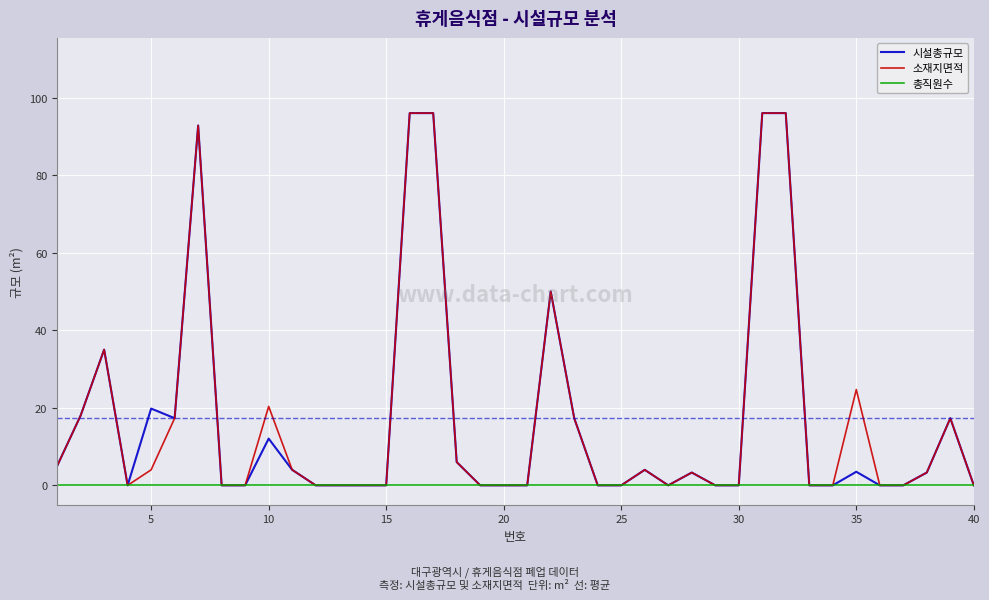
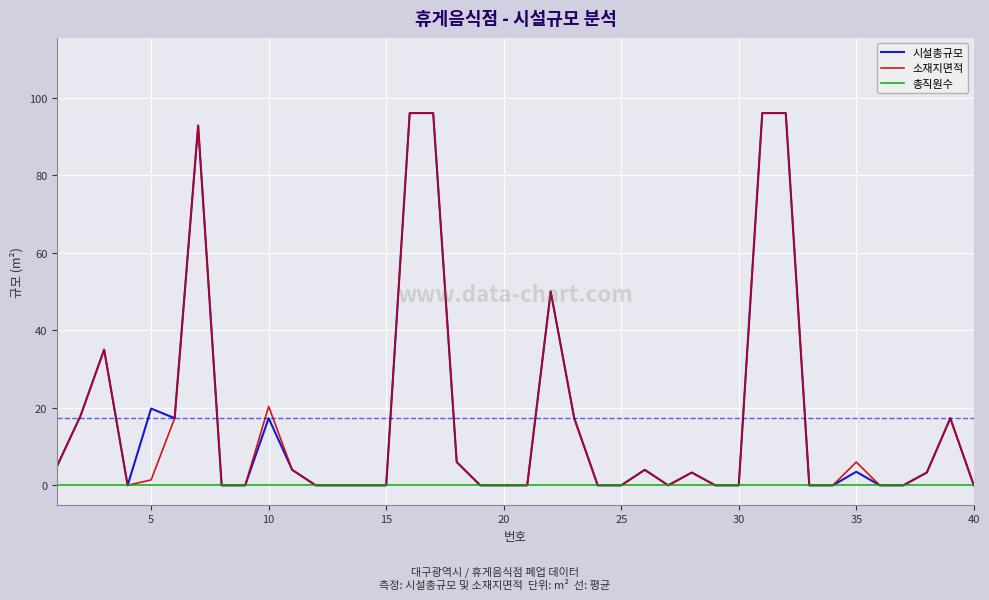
  {
    "시설총규모": {
      "5": 20,
-     "10": 12,
+     "10": 17,
      "35": 4
    },
    "소재지면적": {
-     "5": 4,
+     "5": 1,
      "10": 20,
-     "35": 25
+     "35": 6
    },
    "총직원수": {
      "5": 0,
      "10": 0,
      "35": 0
    }
  }
